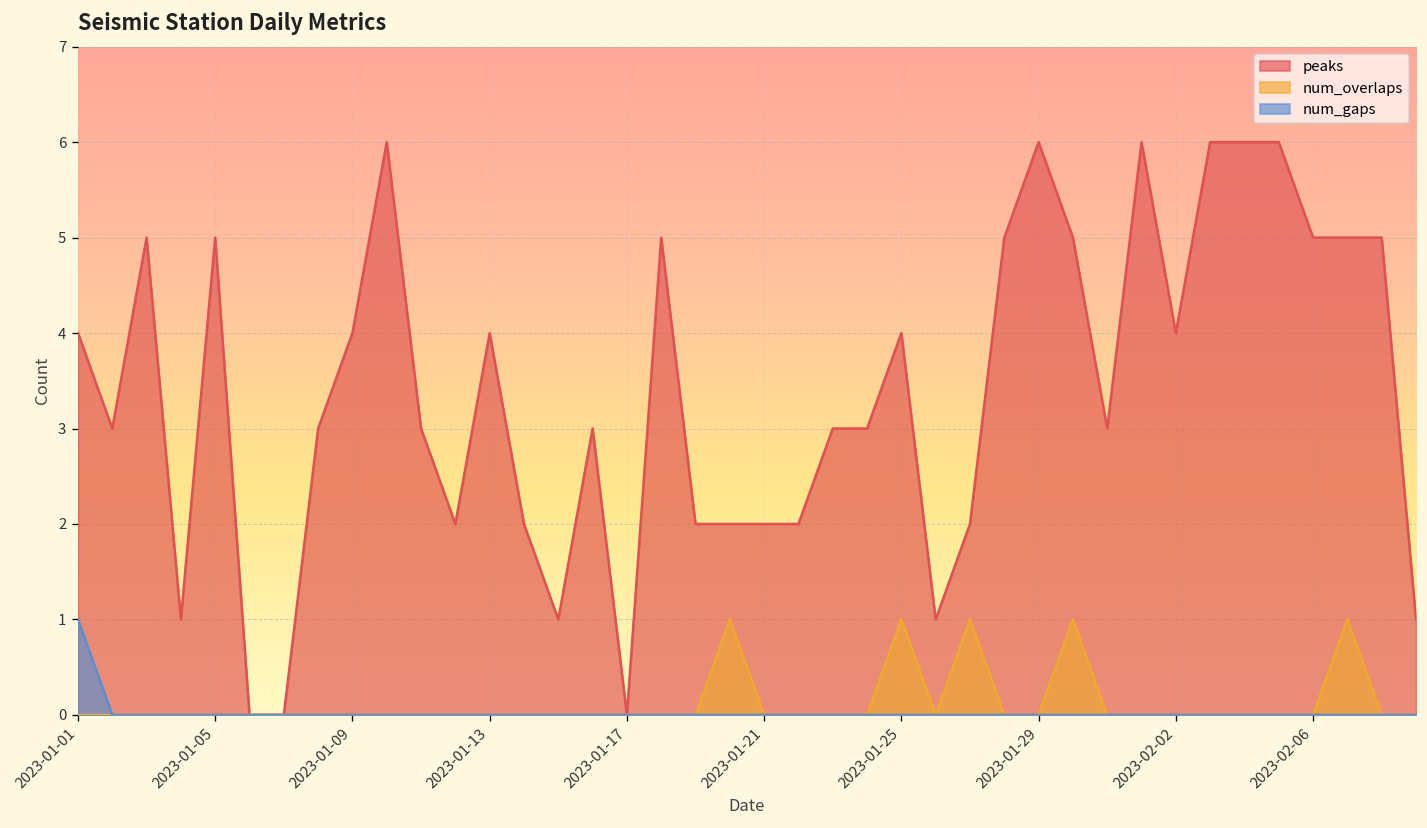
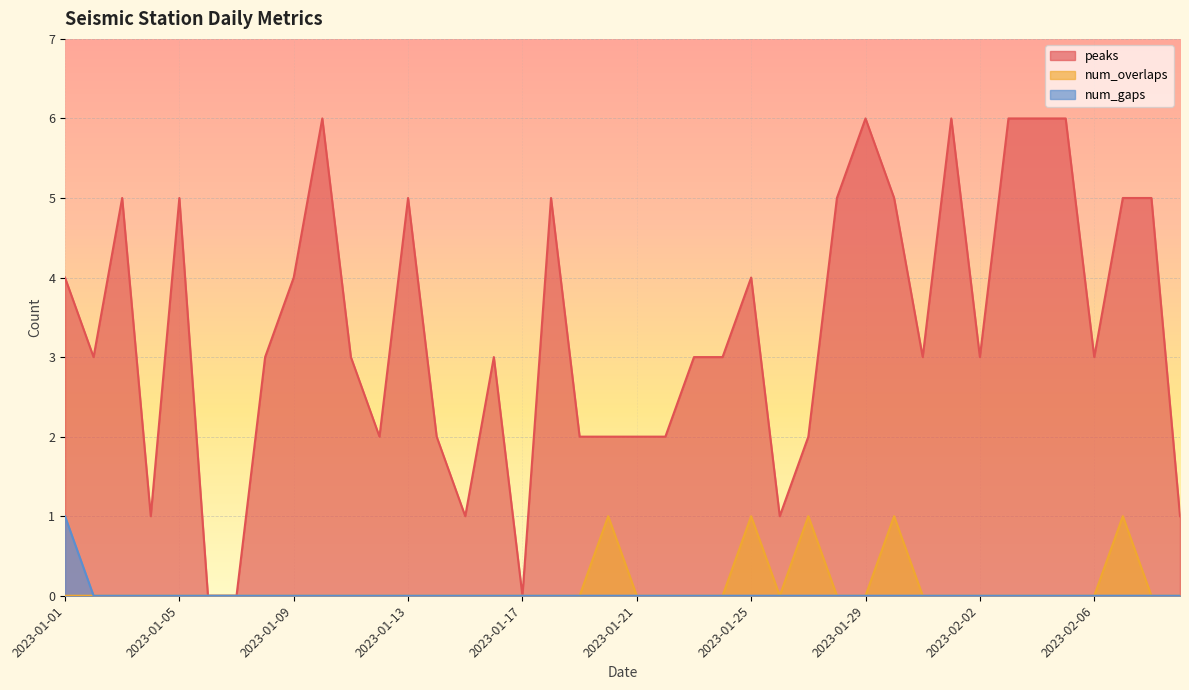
  {
    "peaks": {
      "2023-01-01": 4,
      "2023-01-05": 5,
      "2023-01-09": 4,
-     "2023-01-13": 4,
+     "2023-01-13": 5,
      "2023-01-21": 2,
      "2023-01-25": 4,
      "2023-01-29": 6,
-     "2023-02-02": 4,
-     "2023-02-06": 5
+     "2023-02-02": 3,
+     "2023-02-06": 3
    },
    "num_overlaps": {
      "2023-01-01": 0,
      "2023-01-25": 1
    },
    "num_gaps": {
      "2023-01-01": 1,
      "2023-01-25": 0
    }
  }
